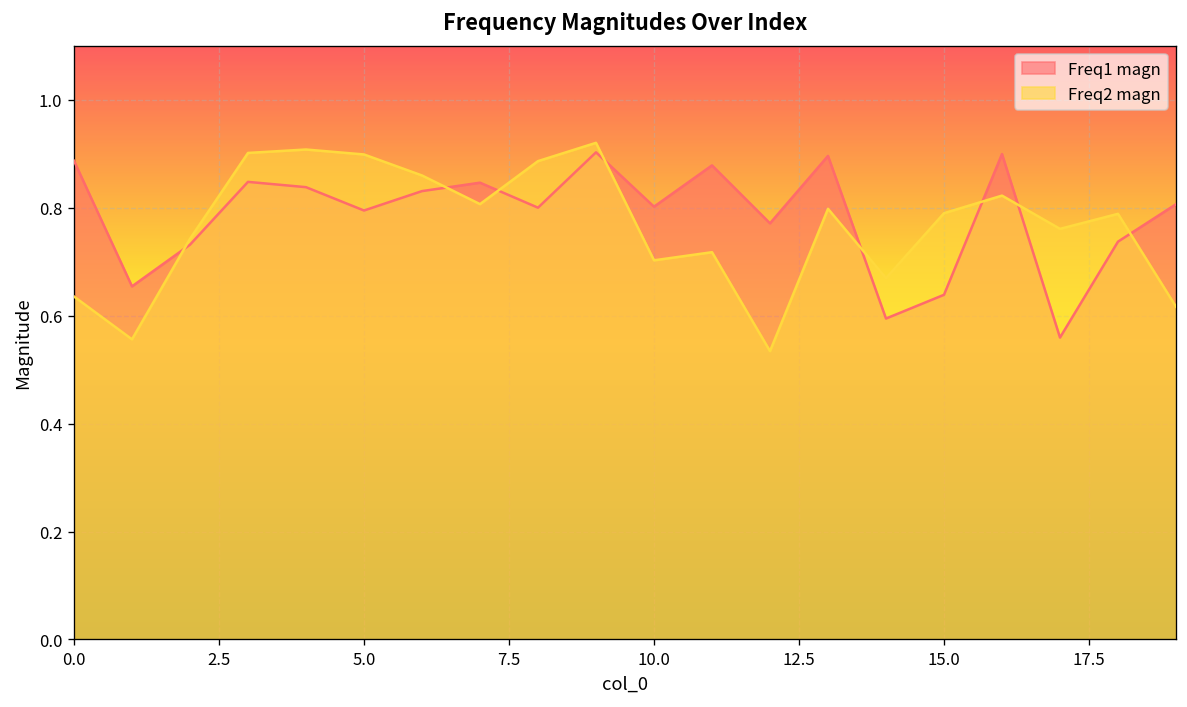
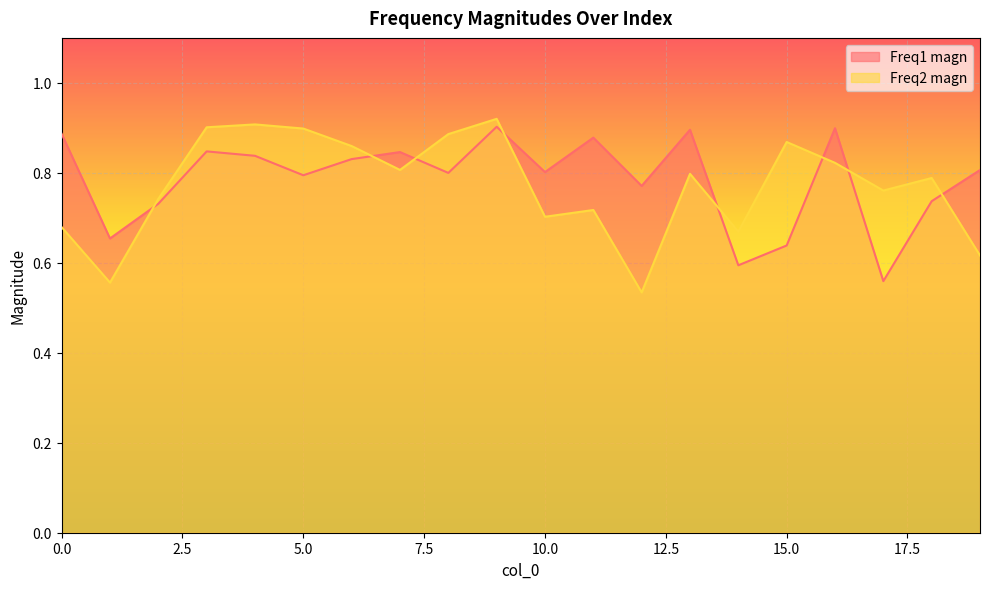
  {
    "Freq1 magn": {
      "0.0": 0.89,
      "5.0": 0.79,
      "10.0": 0.80,
      "15.0": 0.64
    },
    "Freq2 magn": {
-     "0.0": 0.64,
+     "0.0": 0.68,
      "5.0": 0.90,
      "10.0": 0.70,
-     "15.0": 0.79
+     "15.0": 0.87
    }
  }
